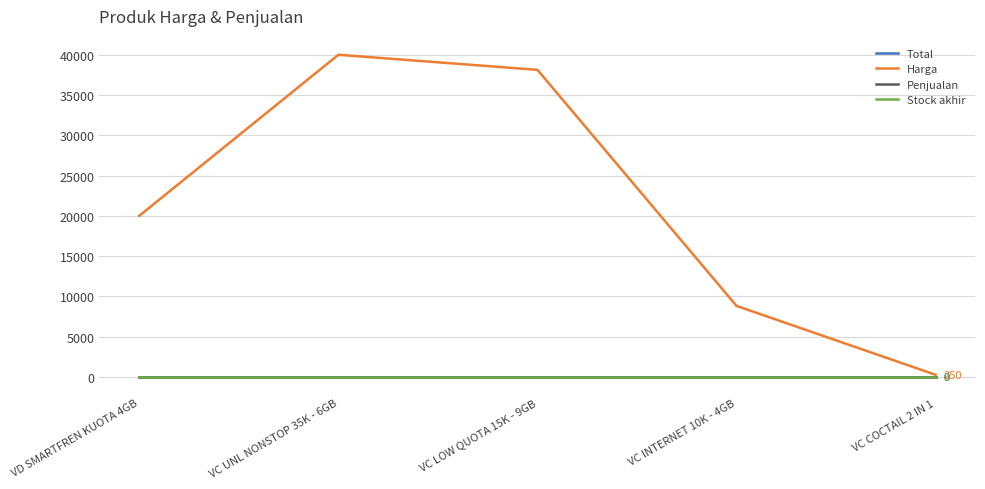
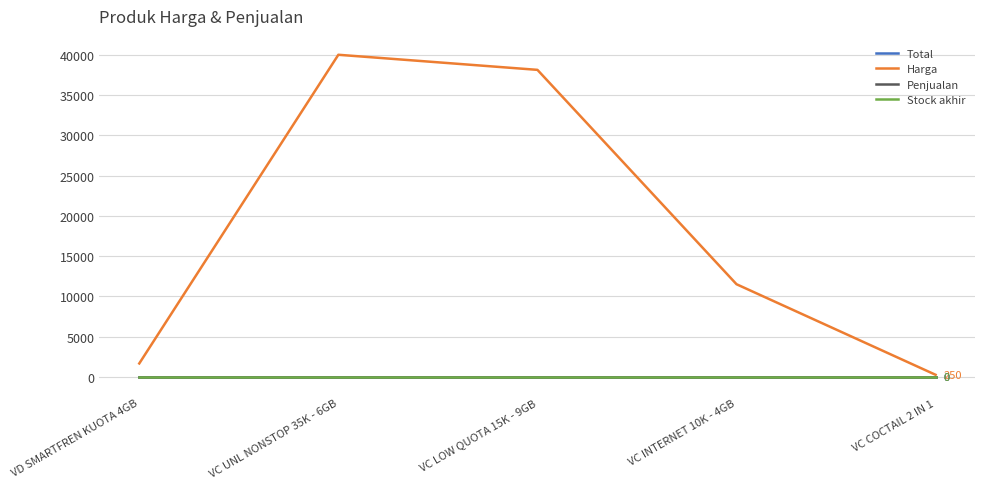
  {
    "Stock akhir": {
      "VD SMARTFREN KUOTA 4GB": 0,
      "VC UNL NONSTOP 35K - 6GB": 0,
      "VC LOW QUOTA 15K - 9GB": 0,
      "VC INTERNET 10K - 4GB": 0
    },
    "Harga": {
-     "VD SMARTFREN KUOTA 4GB": 20000,
+     "VD SMARTFREN KUOTA 4GB": 2000,
      "VC UNL NONSTOP 35K - 6GB": 40000,
      "VC LOW QUOTA 15K - 9GB": 38000,
-     "VC INTERNET 10K - 4GB": 9000
+     "VC INTERNET 10K - 4GB": 12000
    }
  }
